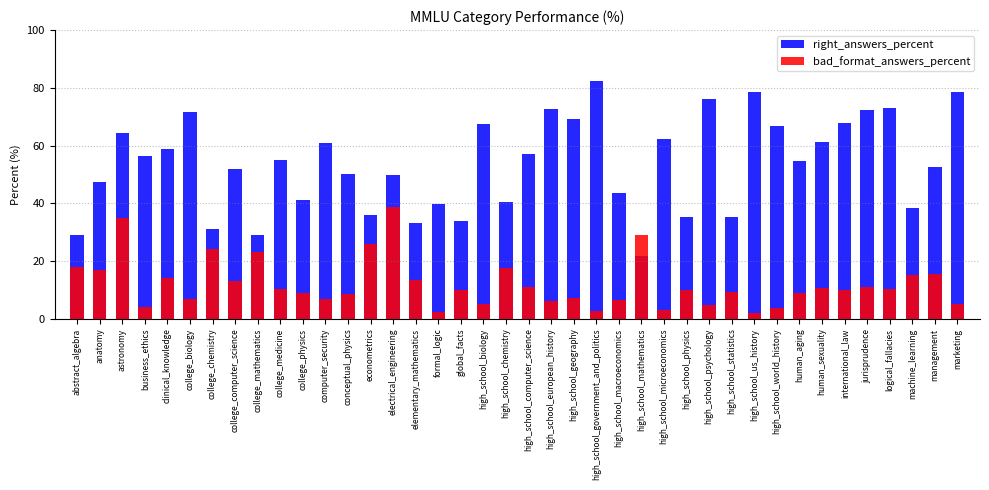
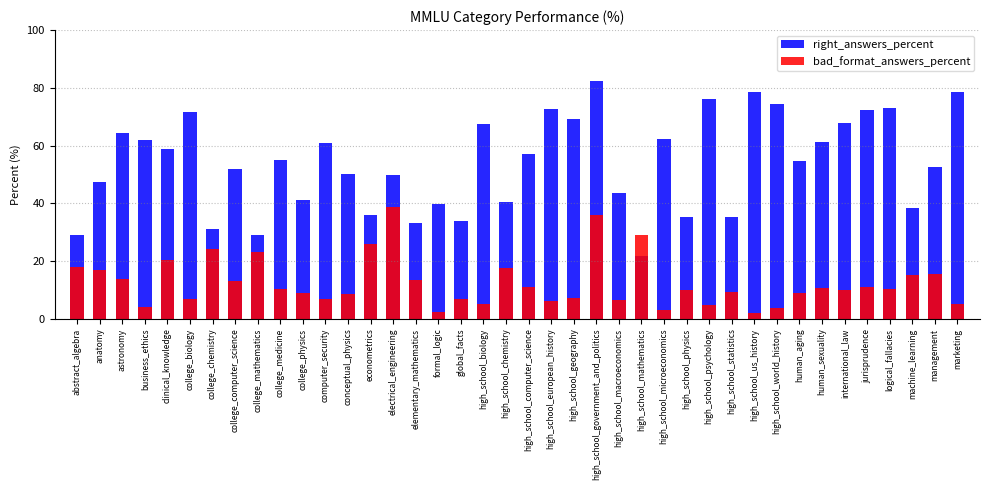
  {
    "right_answers_percent": {
      "abstract_algebra": 29,
      "anatomy": 47,
      "astronomy": 64,
-     "business_ethics": 56,
+     "business_ethics": 62,
      "clinical_knowledge": 59,
      "college_biology": 72,
      "college_chemistry": 31,
      "college_computer_science": 52,
      "college_mathematics": 29,
      "college_medicine": 55,
      "college_physics": 41,
      "computer_security": 61,
      "conceptual_physics": 50,
      "econometrics": 36,
      "electrical_engineering": 50,
      "elementary_mathematics": 33,
      "formal_logic": 40,
      "global_facts": 34,
      "high_school_biology": 67,
      "high_school_chemistry": 40,
      "high_school_computer_science": 57,
      "high_school_european_history": 73,
      "high_school_geography": 69,
      "high_school_government_and_politics": 82,
      "high_school_macroeconomics": 44,
      "high_school_microeconomics": 62,
      "high_school_physics": 35,
      "high_school_psychology": 76,
      "high_school_statistics": 35,
      "high_school_us_history": 78,
-     "high_school_world_history": 67,
+     "high_school_world_history": 74,
      "human_aging": 55,
      "human_sexuality": 61,
      "international_law": 68,
      "jurisprudence": 72,
      "logical_fallacies": 73,
      "machine_learning": 38,
      "management": 52,
      "marketing": 79
    },
    "bad_format_answers_percent": {
-     "astronomy": 35,
-     "clinical_knowledge": 14,
-     "global_facts": 10,
-     "high_school_government_and_politics": 3,
+     "astronomy": 14,
+     "clinical_knowledge": 20,
+     "global_facts": 7,
+     "high_school_government_and_politics": 36,
      "high_school_mathematics": 29
    }
  }
